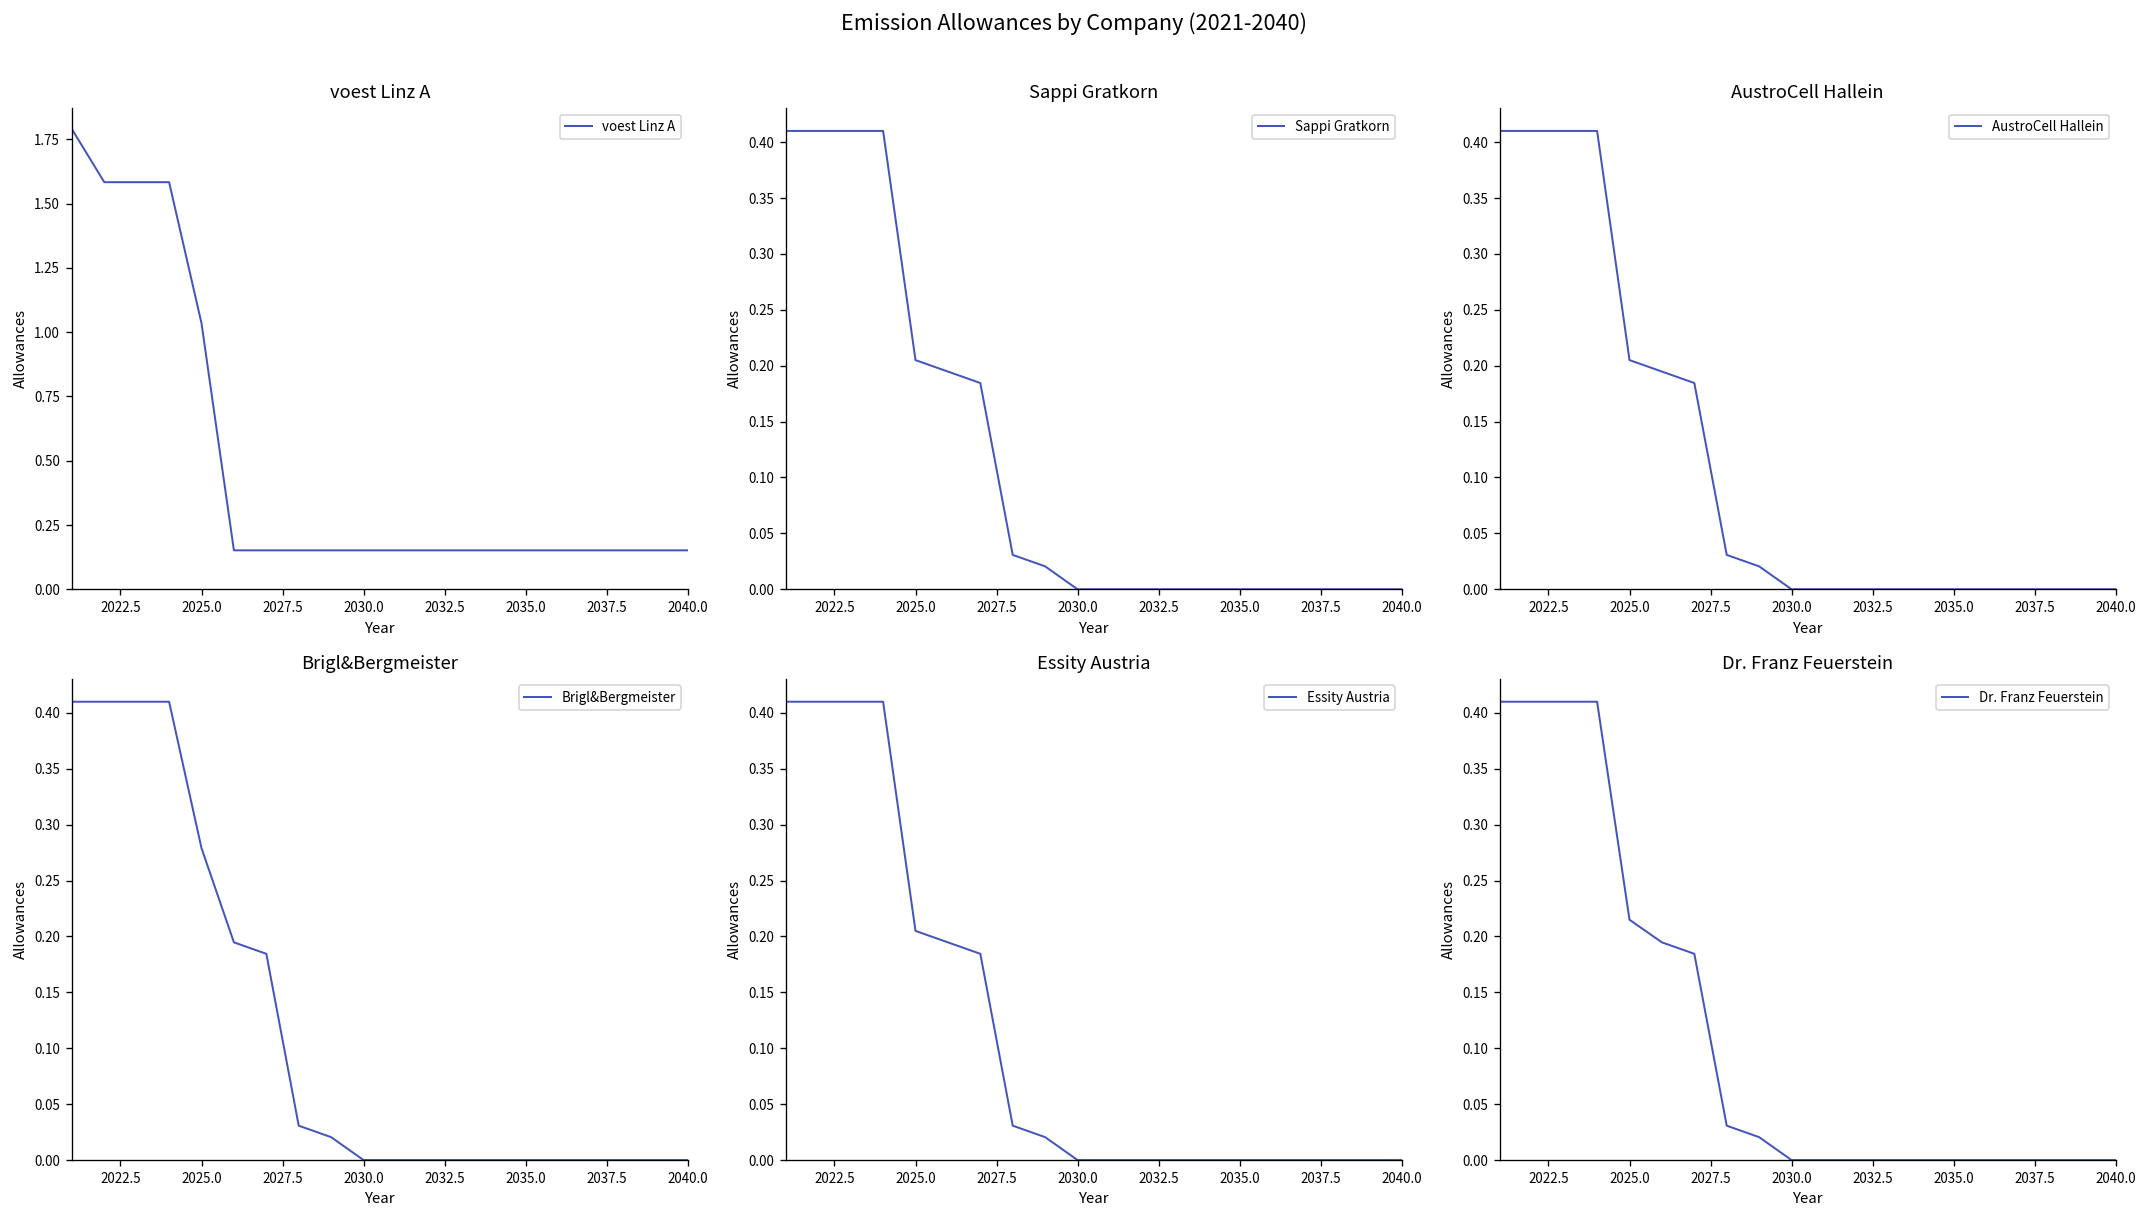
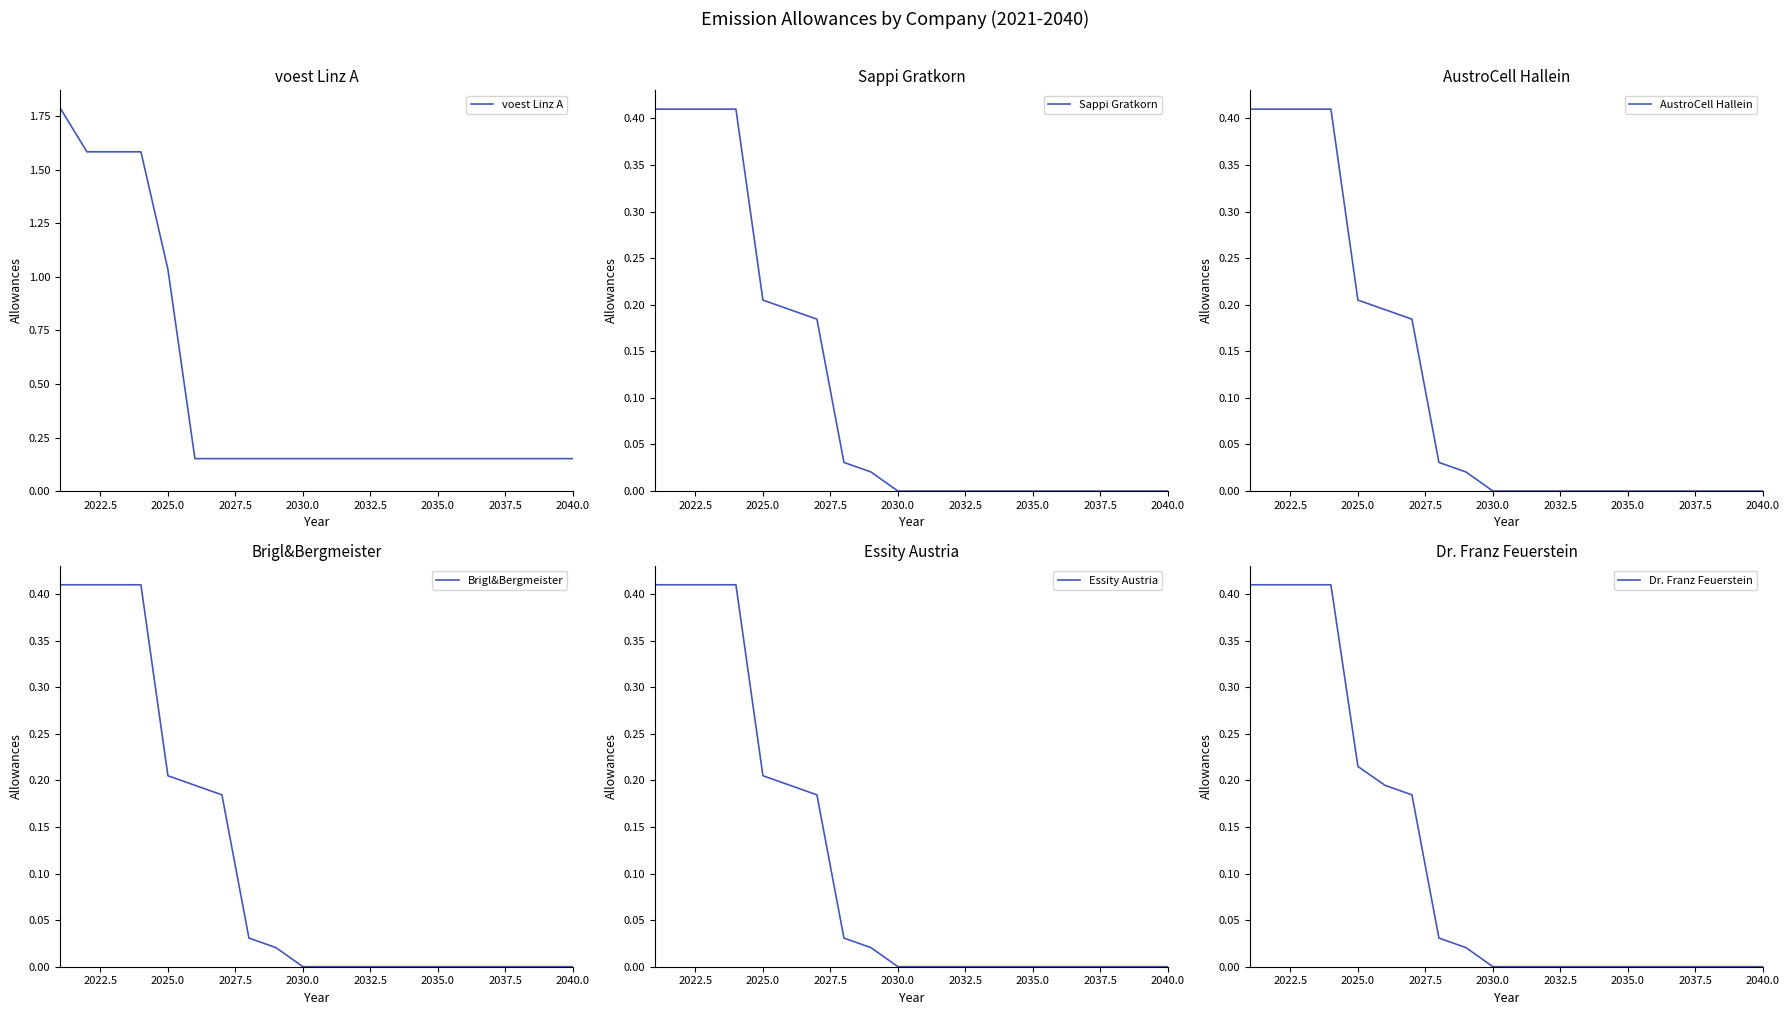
  {
    "voest Linz A": {
      "2025.0": 1.03,
      "2030.0": 0.15,
      "2035.0": 0.15,
      "2040.0": 0.15
    },
    "Sappi Gratkorn": {
      "2025.0": 0.21,
      "2030.0": 0.00,
      "2035.0": 0.00,
      "2040.0": 0.00
    },
    "AustroCell Hallein": {
      "2025.0": 0.20,
      "2030.0": 0.00,
      "2035.0": 0.00,
      "2040.0": 0.00
    },
    "Brigl&Bergmeister": {
-     "2025.0": 0.28,
+     "2025.0": 0.21,
      "2030.0": 0.00,
      "2035.0": 0.00,
      "2040.0": 0.00
    },
    "Essity Austria": {
      "2025.0": 0.20,
      "2030.0": 0.00,
      "2035.0": 0.00,
      "2040.0": 0.00
    },
    "Dr. Franz Feuerstein": {
      "2025.0": 0.22,
      "2030.0": 0.00,
      "2035.0": 0.00,
      "2040.0": 0.00
    }
  }
